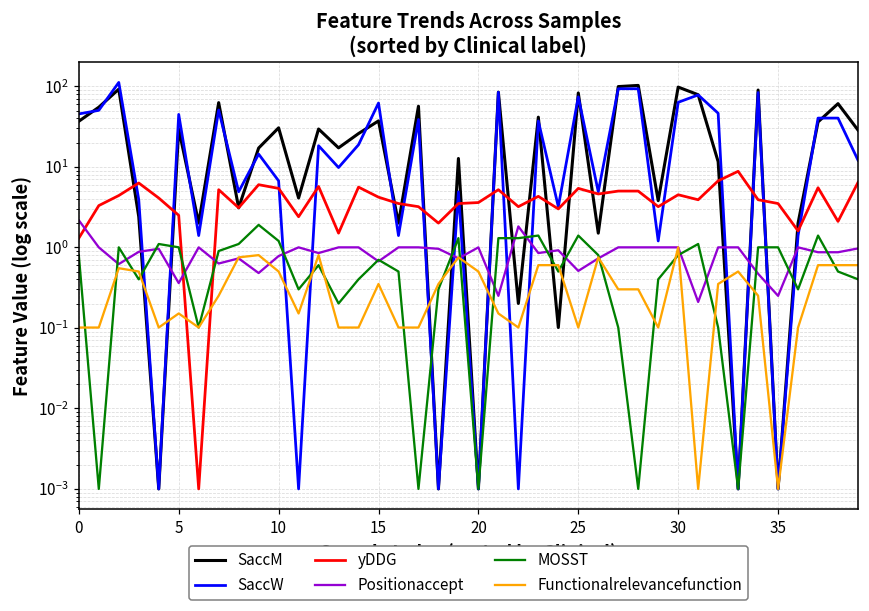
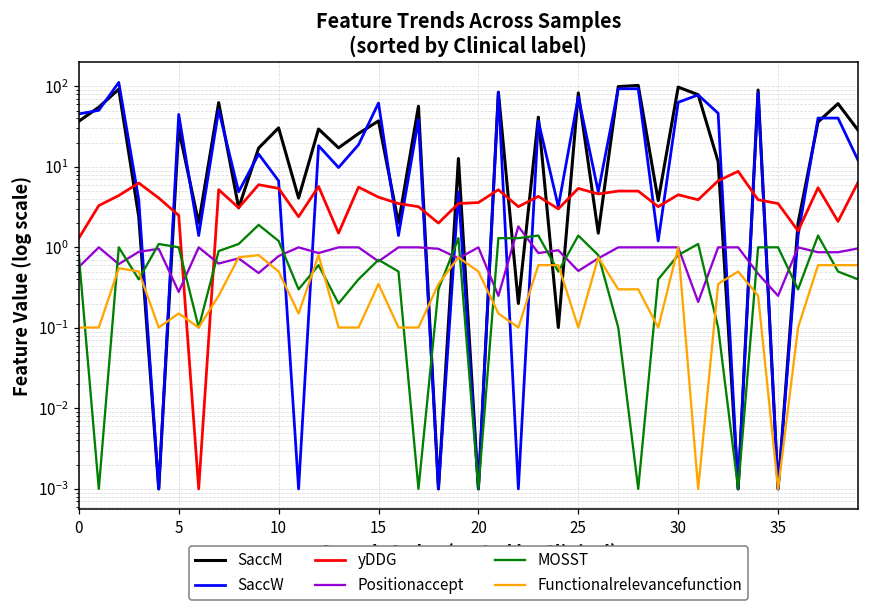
  {
    "SaccM": {
      "0": 40,
      "5": 30,
      "10": 31,
      "15": 40,
      "25": 80,
      "30": 100
    },
    "SaccW": {
      "0": 50,
      "5": 40,
      "10": 7,
      "15": 60,
      "25": 70,
      "30": 60
    },
    "yDDG": {
      "0": 1.3,
      "5": 2.5,
      "10": 5,
      "15": 4,
      "20": 4,
      "25": 5,
      "30": 5,
      "35": 4
    },
    "Positionaccept": {
-     "0": 2.2,
-     "5": 0.4,
+     "0": 0.6,
+     "5": 0.28,
      "10": 0.8,
      "20": 1.0,
      "25": 0.5,
      "35": 0.25
    },
    "MOSST": {
      "0": 0.8,
      "5": 1.0,
      "10": 1.2,
      "25": 1.4,
      "30": 0.8,
      "35": 1.0
    },
    "Functionalrelevancefunction": {
      "0": 0.10,
      "5": 0.15,
      "10": 0.5,
      "15": 0.4,
      "20": 0.5,
      "25": 0.10
    }
  }
